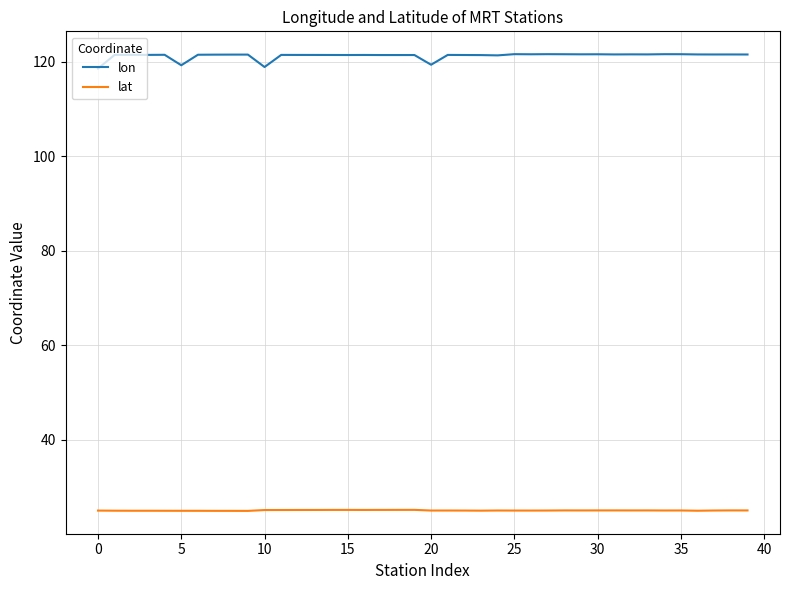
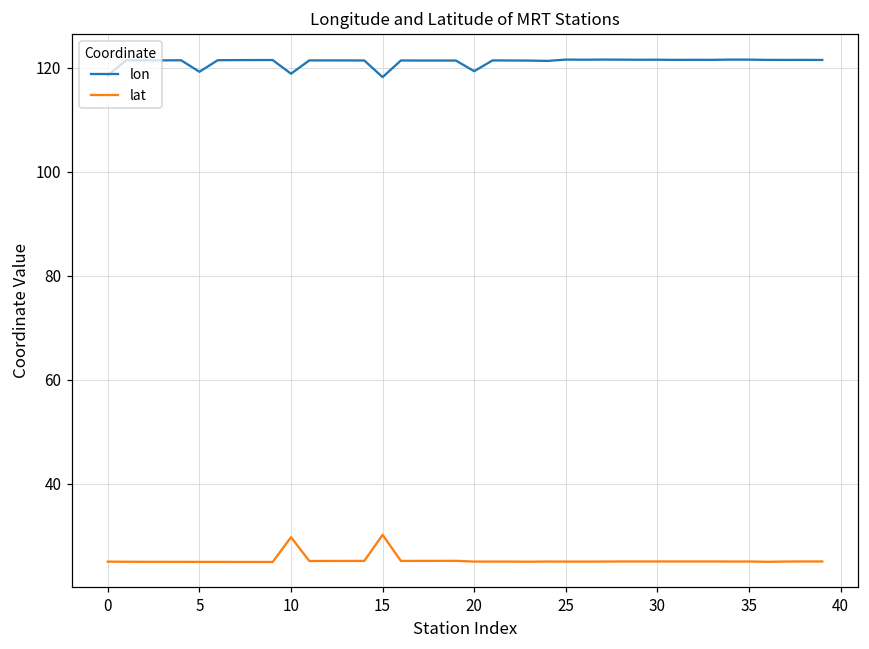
  {
    "lon": {
      "5": 119,
      "10": 119,
-     "15": 121,
+     "15": 118,
      "20": 119,
      "25": 122,
      "30": 122,
      "35": 122
    },
    "lat": {
      "0": 25,
      "5": 25,
-     "10": 25,
-     "15": 25,
+     "10": 30,
+     "15": 30,
      "20": 25,
      "25": 25,
      "30": 25,
      "35": 25
    }
  }
